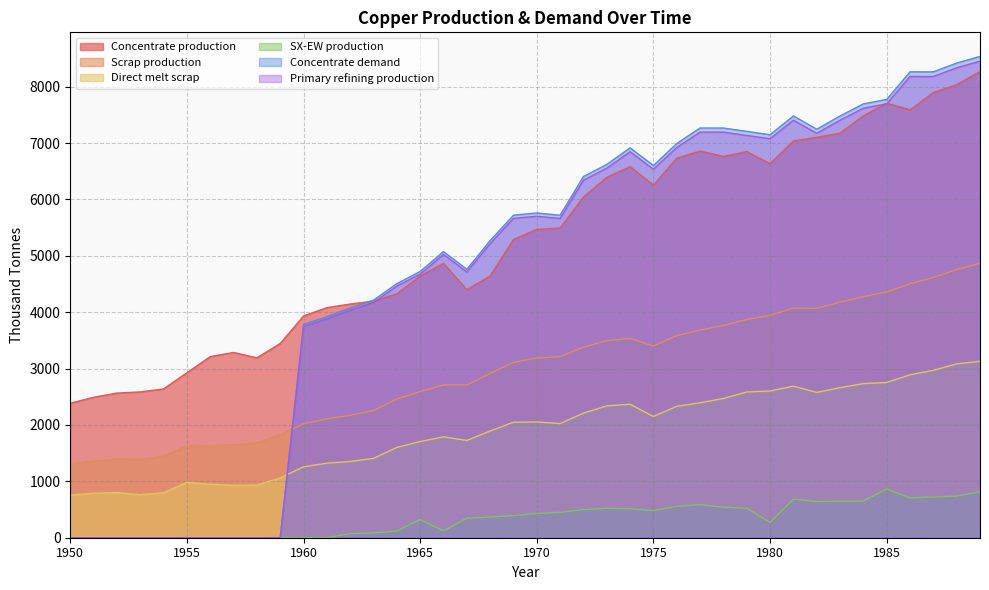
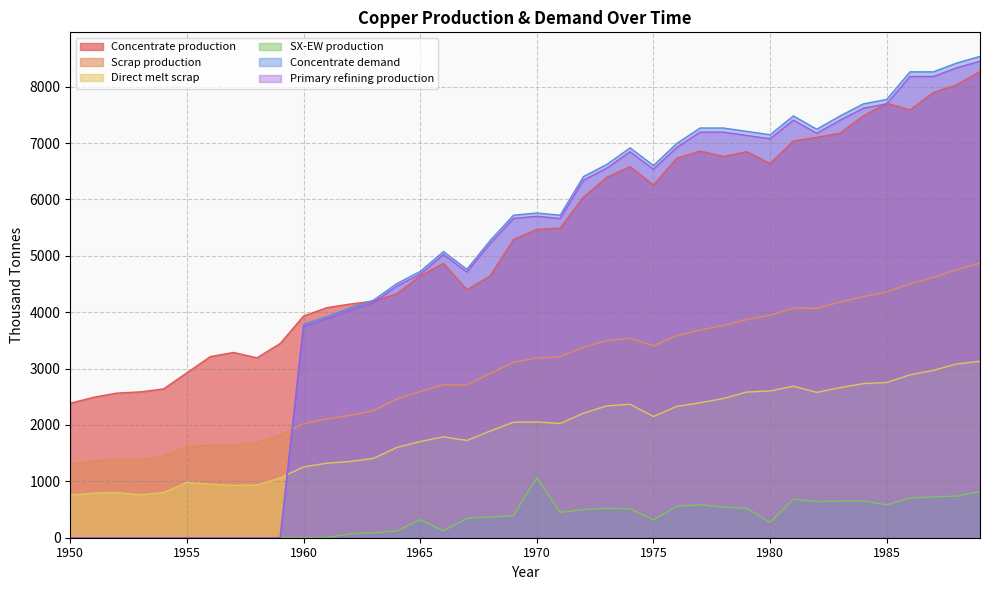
  {
    "SX-EW production": {
      "1960": 0,
      "1965": 300,
-     "1970": 400,
-     "1975": 500,
+     "1970": 1100,
+     "1975": 300,
      "1980": 300,
-     "1985": 900
+     "1985": 600
    }
  }
